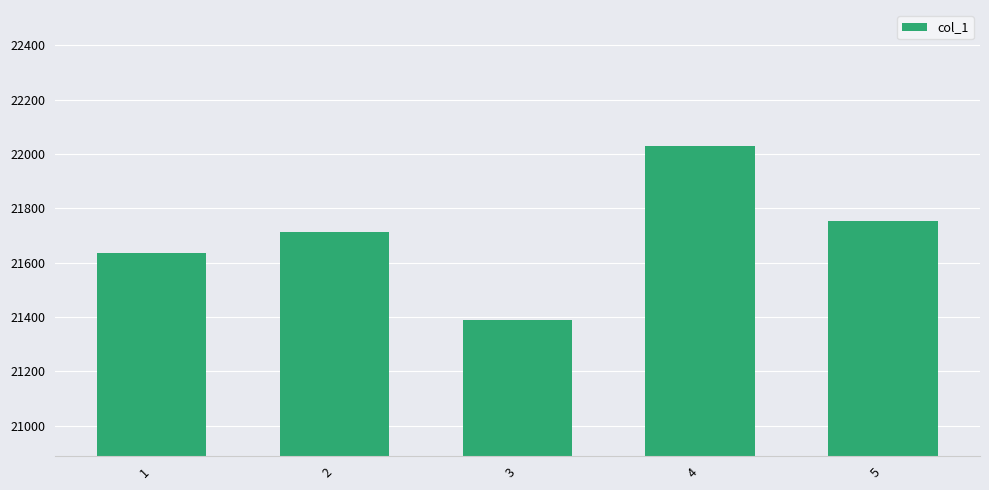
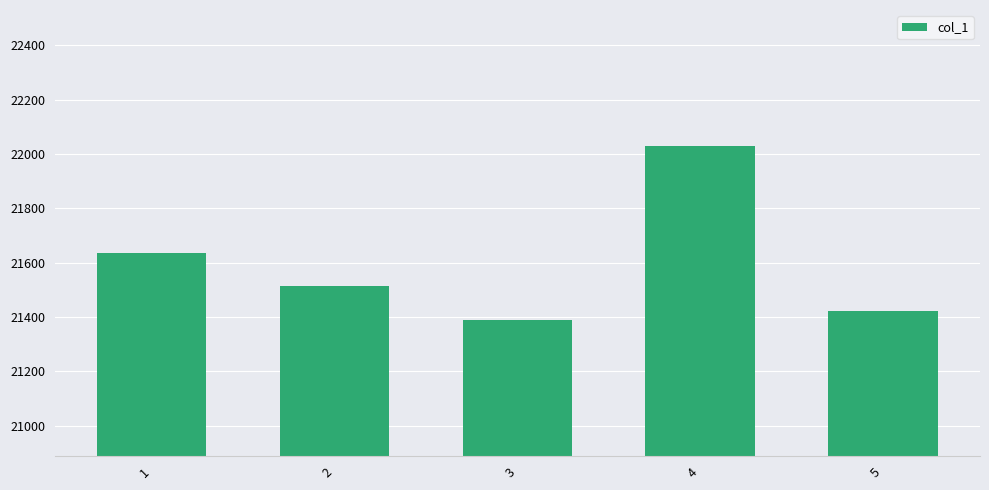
  {
    "1": 21640,
-   "2": 21710,
+   "2": 21510,
    "3": 21390,
    "4": 22030,
-   "5": 21750
+   "5": 21420
  }
